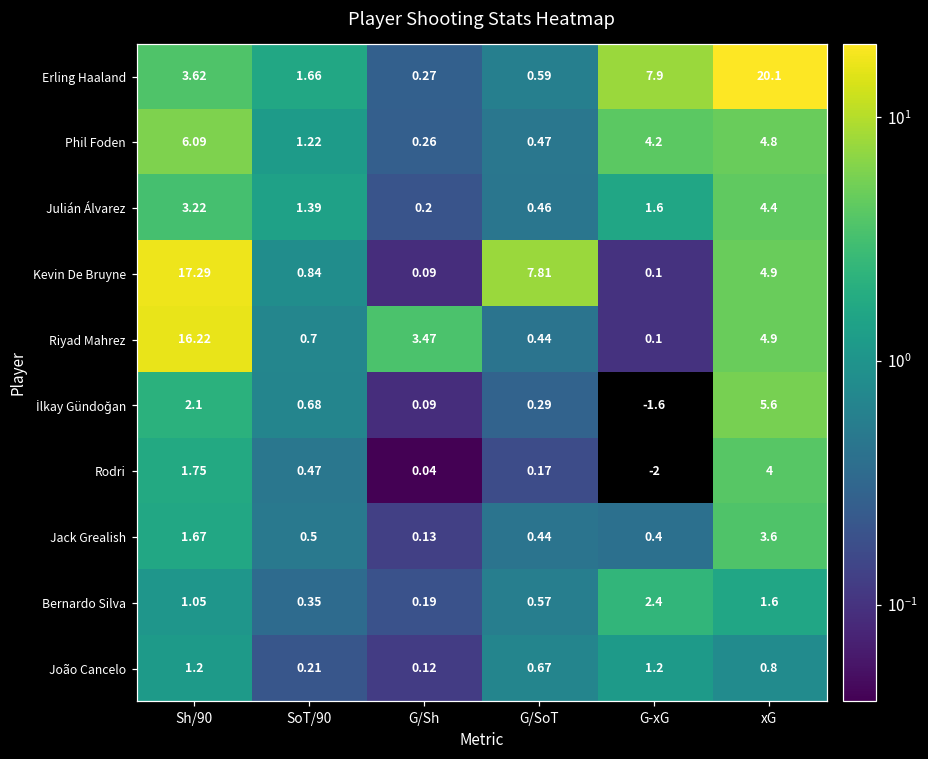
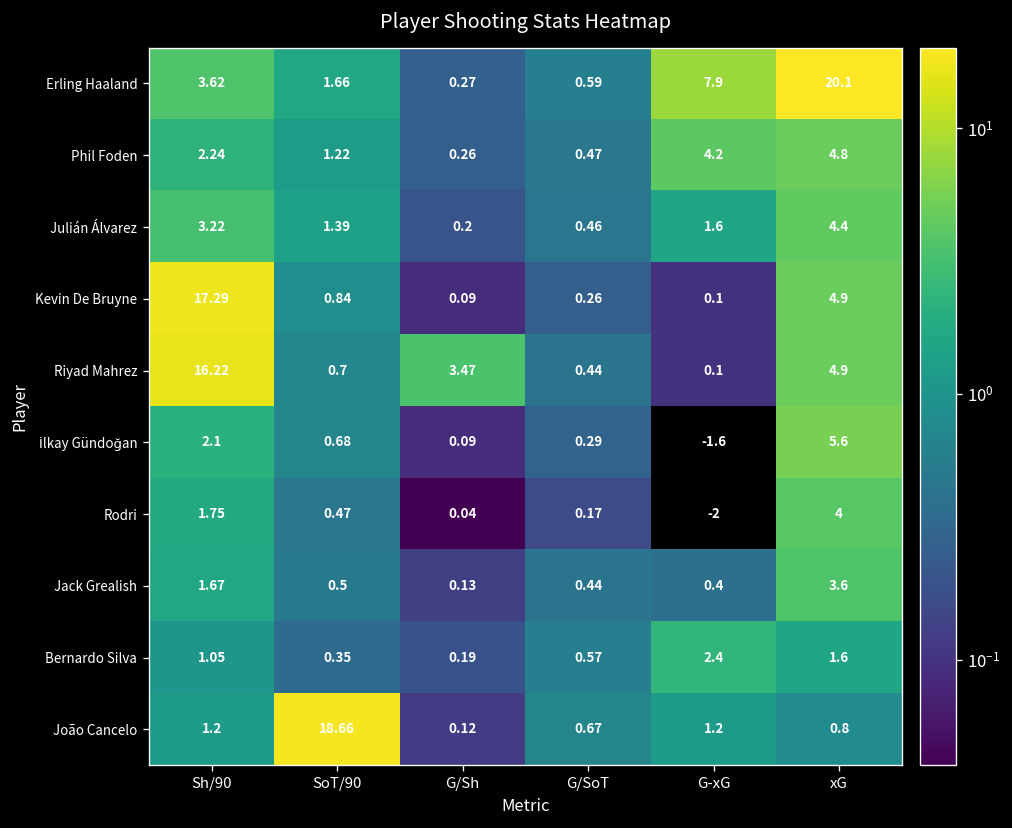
  {
    "Erling Haaland": {
      "Sh/90": 3.62,
      "SoT/90": 1.66,
      "G/Sh": 0.27,
      "G/SoT": 0.59,
      "G-xG": 7.9,
      "xG": 20.1
    },
    "Phil Foden": {
-     "Sh/90": 6.09,
+     "Sh/90": 2.24,
      "SoT/90": 1.22,
      "G/Sh": 0.26,
      "G/SoT": 0.47,
      "G-xG": 4.2,
      "xG": 4.8
    },
    "Julián Álvarez": {
      "Sh/90": 3.22,
      "SoT/90": 1.39,
      "G/Sh": 0.2,
      "G/SoT": 0.46,
      "G-xG": 1.6,
      "xG": 4.4
    },
    "Kevin De Bruyne": {
      "Sh/90": 17.29,
      "SoT/90": 0.84,
      "G/Sh": 0.09,
-     "G/SoT": 7.81,
+     "G/SoT": 0.26,
      "G-xG": 0.1,
      "xG": 4.9
    },
    "Riyad Mahrez": {
      "Sh/90": 16.22,
      "SoT/90": 0.7,
      "G/Sh": 3.47,
      "G/SoT": 0.44,
      "G-xG": 0.1,
      "xG": 4.9
    },
    "İlkay Gündoğan": {
      "Sh/90": 2.1,
      "SoT/90": 0.68,
      "G/Sh": 0.09,
      "G/SoT": 0.29,
      "xG": 5.6
    },
    "Rodri": {
      "Sh/90": 1.75,
      "SoT/90": 0.47,
      "G/Sh": 0.04,
      "G/SoT": 0.17,
      "xG": 4
    },
    "Jack Grealish": {
      "Sh/90": 1.67,
      "SoT/90": 0.5,
      "G/Sh": 0.13,
      "G/SoT": 0.44,
      "G-xG": 0.4,
      "xG": 3.6
    },
    "Bernardo Silva": {
      "Sh/90": 1.05,
      "SoT/90": 0.35,
      "G/Sh": 0.19,
      "G/SoT": 0.57,
      "G-xG": 2.4,
      "xG": 1.6
    },
    "João Cancelo": {
      "Sh/90": 1.2,
-     "SoT/90": 0.21,
+     "SoT/90": 18.66,
      "G/Sh": 0.12,
      "G/SoT": 0.67,
      "G-xG": 1.2,
      "xG": 0.8
    }
  }
